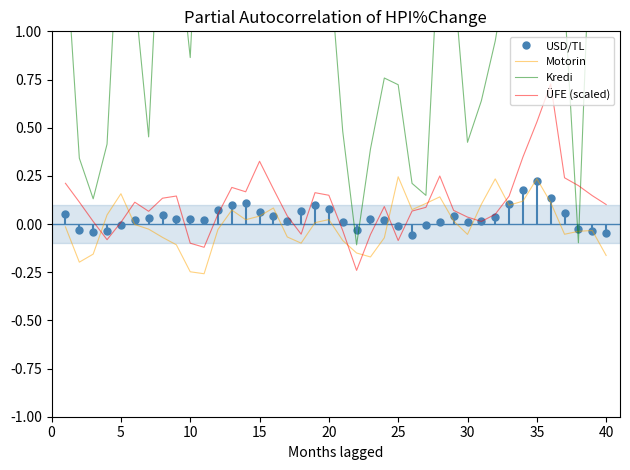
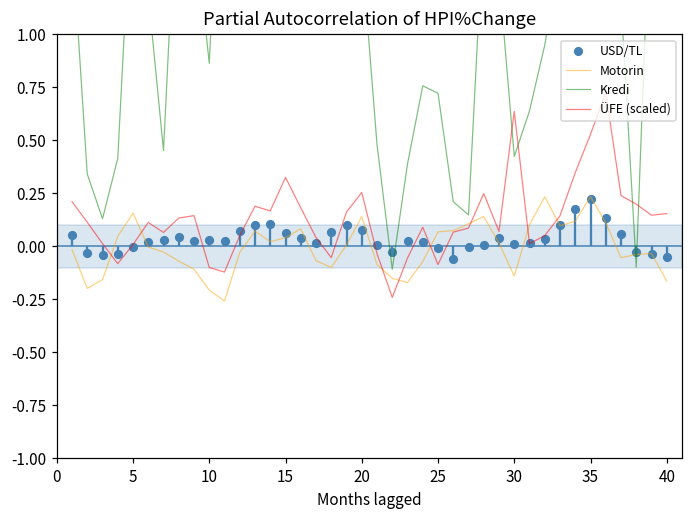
  {
    "Motorin": {
      "5": 0.16,
-     "10": -0.25,
+     "10": -0.21,
      "15": 0.04,
-     "20": 0.02,
-     "25": 0.25,
-     "30": -0.05,
+     "20": 0.14,
+     "25": 0.07,
+     "30": -0.14,
      "40": -0.16
    },
    "Kredi": {
      "10": 0.86,
      "25": 0.72,
      "30": 0.42
    },
    "ÜFE (scaled)": {
      "10": -0.10,
      "15": 0.33,
-     "20": 0.15,
+     "20": 0.25,
      "25": -0.09,
-     "30": 0.04,
+     "30": 0.64,
      "35": 0.53,
-     "40": 0.10
+     "40": 0.16
    }
  }
